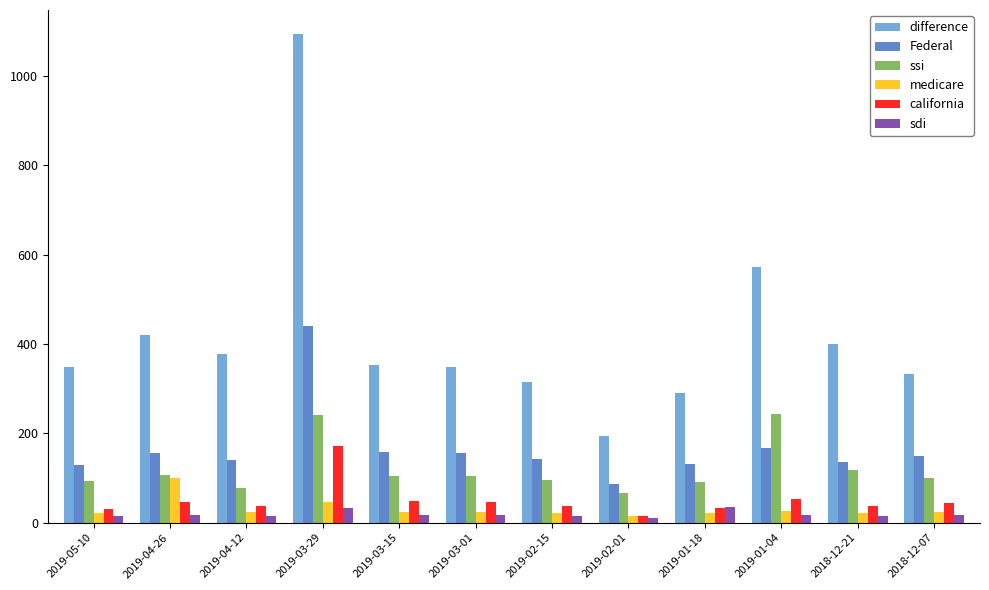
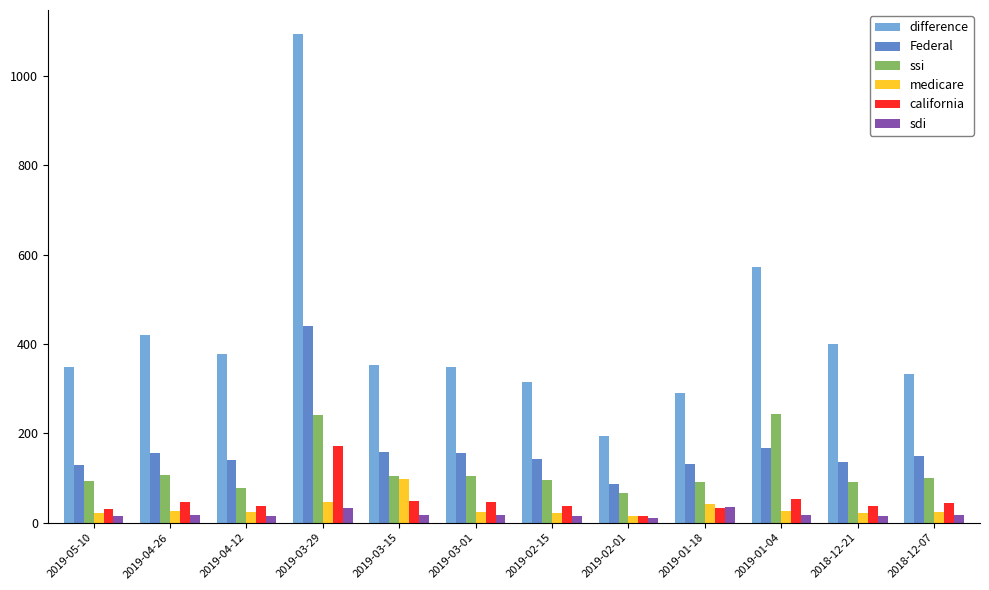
  {
    "ssi": {
      "2019-05-10": 90,
      "2019-04-26": 110,
      "2019-04-12": 80,
      "2019-03-29": 240,
      "2019-03-15": 100,
      "2019-03-01": 100,
      "2019-02-15": 100,
      "2019-02-01": 70,
      "2019-01-18": 90,
      "2019-01-04": 240,
-     "2018-12-21": 120,
+     "2018-12-21": 90,
      "2018-12-07": 100
    },
    "medicare": {
      "2019-05-10": 20,
-     "2019-04-26": 100,
+     "2019-04-26": 30,
      "2019-04-12": 20,
      "2019-03-29": 50,
-     "2019-03-15": 20,
+     "2019-03-15": 100,
      "2019-03-01": 20,
      "2019-02-15": 20,
      "2019-02-01": 20,
-     "2019-01-18": 20,
+     "2019-01-18": 40,
      "2019-01-04": 30,
      "2018-12-21": 20,
      "2018-12-07": 20
    },
    "california": {
      "2019-05-10": 30,
      "2019-04-26": 50,
      "2019-04-12": 40,
      "2019-03-29": 170,
      "2019-03-15": 50,
      "2019-03-01": 50,
      "2019-02-15": 40,
      "2019-02-01": 10,
      "2019-01-18": 30,
      "2019-01-04": 50,
      "2018-12-21": 40,
      "2018-12-07": 40
    },
    "sdi": {
      "2019-05-10": 10,
      "2019-04-26": 20,
      "2019-04-12": 20,
      "2019-03-29": 30,
      "2019-03-15": 20,
      "2019-03-01": 20,
      "2019-02-15": 20,
      "2019-02-01": 10,
      "2019-01-18": 40,
      "2019-01-04": 20,
      "2018-12-21": 10,
      "2018-12-07": 20
    }
  }
